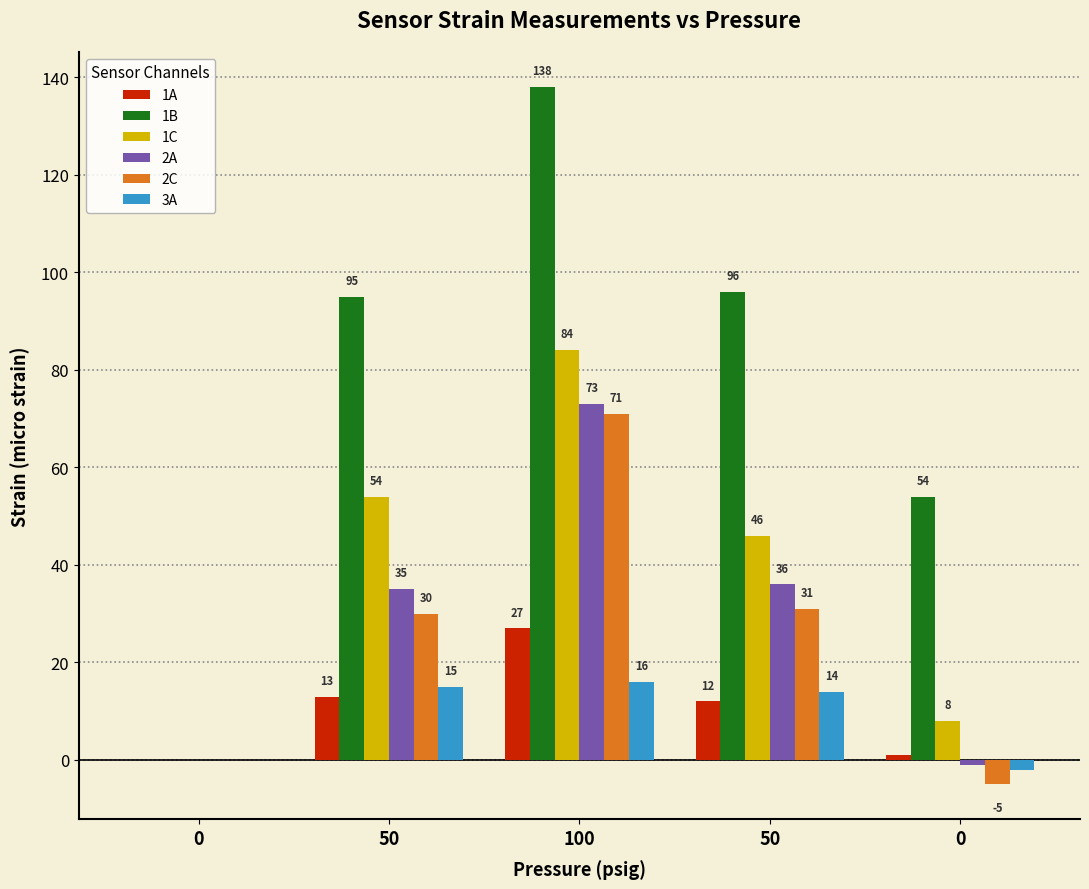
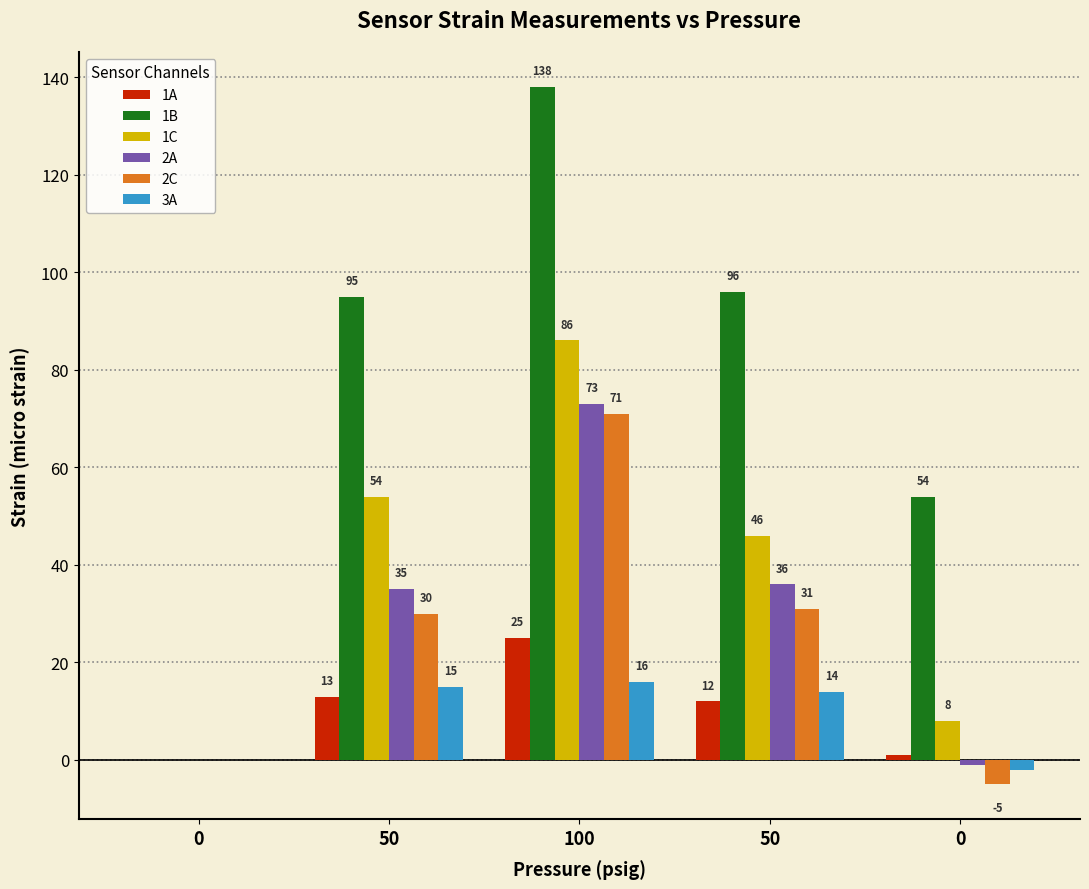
  {
    "1A": {
-     "100": 27
+     "100": 25
    },
    "1B": {
      "100": 138
    },
    "1C": {
-     "100": 84
+     "100": 86
    },
    "2A": {
      "100": 73
    },
    "2C": {
      "100": 71
    },
    "3A": {
      "100": 16
    }
  }
